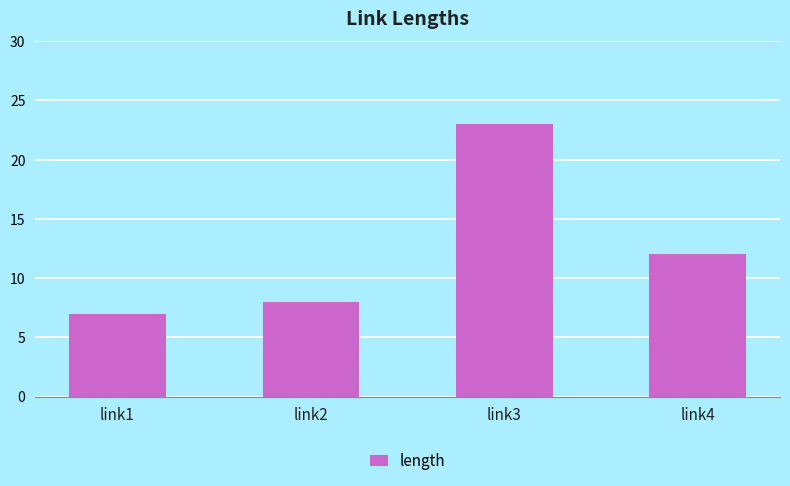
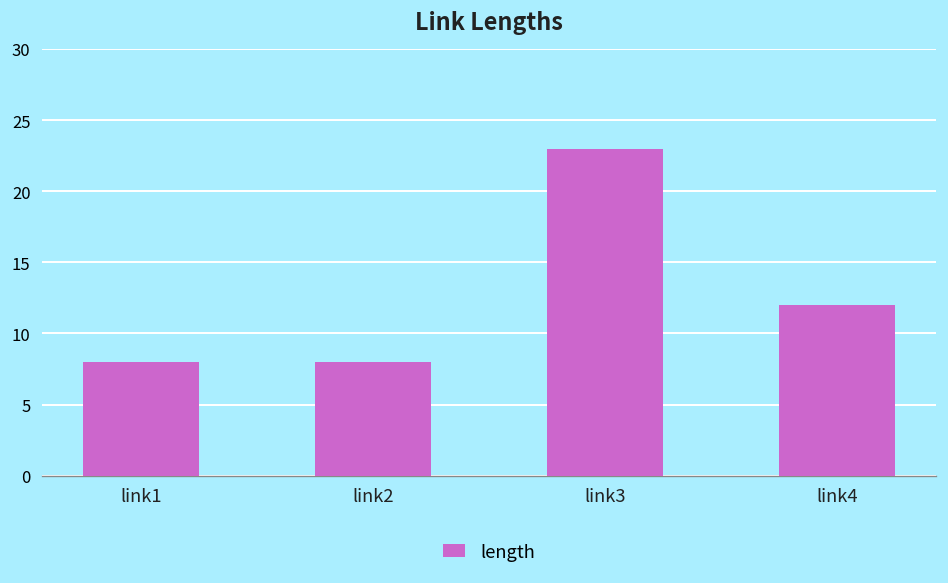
  {
-   "link1": 7,
+   "link1": 8,
    "link2": 8,
    "link3": 23,
    "link4": 12
  }
